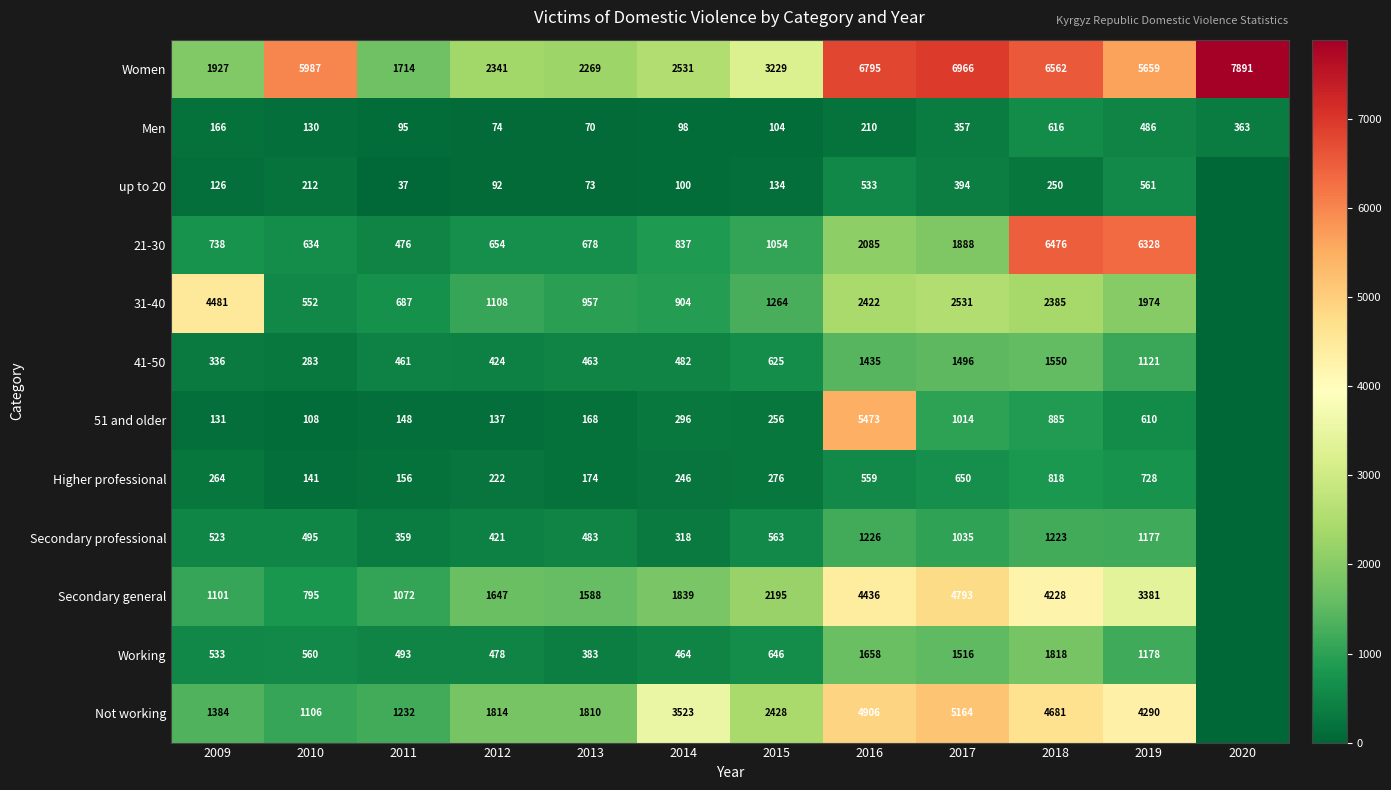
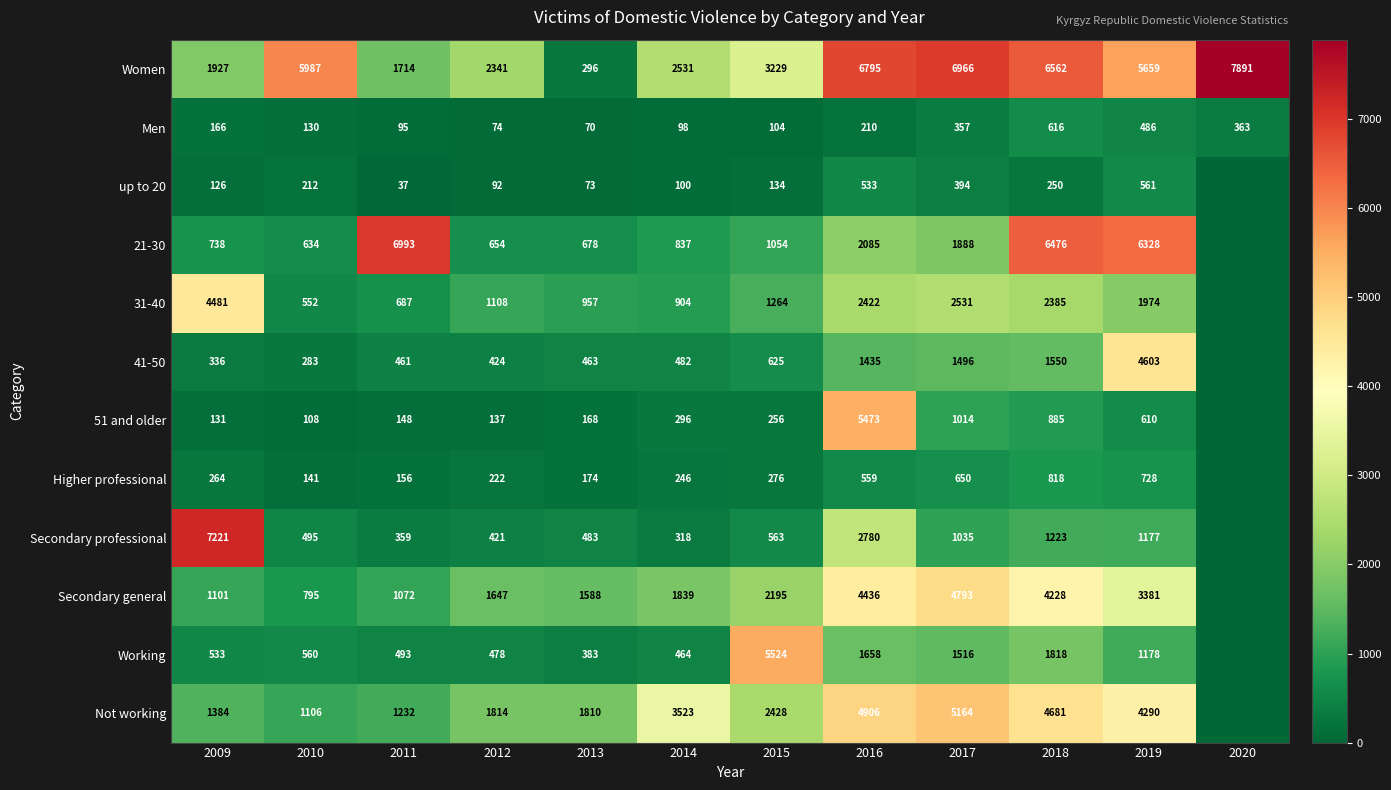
  {
    "Women": {
      "2009": 1927,
      "2010": 5987,
      "2011": 1714,
      "2012": 2341,
-     "2013": 2269,
+     "2013": 296,
      "2014": 2531,
      "2015": 3229,
      "2016": 6795,
      "2017": 6966,
      "2018": 6562,
      "2019": 5659,
      "2020": 7891
    },
    "Men": {
      "2009": 166,
      "2010": 130,
      "2011": 95,
      "2012": 74,
      "2013": 70,
      "2014": 98,
      "2015": 104,
      "2016": 210,
      "2017": 357,
      "2018": 616,
      "2019": 486,
      "2020": 363
    },
    "up to 20": {
      "2009": 126,
      "2010": 212,
      "2011": 37,
      "2012": 92,
      "2013": 73,
      "2014": 100,
      "2015": 134,
      "2016": 533,
      "2017": 394,
      "2018": 250,
      "2019": 561
    },
    "21-30": {
      "2009": 738,
      "2010": 634,
-     "2011": 476,
+     "2011": 6993,
      "2012": 654,
      "2013": 678,
      "2014": 837,
      "2015": 1054,
      "2016": 2085,
      "2017": 1888,
      "2018": 6476,
      "2019": 6328
    },
    "31-40": {
      "2009": 4481,
      "2010": 552,
      "2011": 687,
      "2012": 1108,
      "2013": 957,
      "2014": 904,
      "2015": 1264,
      "2016": 2422,
      "2017": 2531,
      "2018": 2385,
      "2019": 1974
    },
    "41-50": {
      "2009": 336,
      "2010": 283,
      "2011": 461,
      "2012": 424,
      "2013": 463,
      "2014": 482,
      "2015": 625,
      "2016": 1435,
      "2017": 1496,
      "2018": 1550,
-     "2019": 1121
+     "2019": 4603
    },
    "51 and older": {
      "2009": 131,
      "2010": 108,
      "2011": 148,
      "2012": 137,
      "2013": 168,
      "2014": 296,
      "2015": 256,
      "2016": 5473,
      "2017": 1014,
      "2018": 885,
      "2019": 610
    },
    "Higher professional": {
      "2009": 264,
      "2010": 141,
      "2011": 156,
      "2012": 222,
      "2013": 174,
      "2014": 246,
      "2015": 276,
      "2016": 559,
      "2017": 650,
      "2018": 818,
      "2019": 728
    },
    "Secondary professional": {
-     "2009": 523,
+     "2009": 7221,
      "2010": 495,
      "2011": 359,
      "2012": 421,
      "2013": 483,
      "2014": 318,
      "2015": 563,
-     "2016": 1226,
+     "2016": 2780,
      "2017": 1035,
      "2018": 1223,
      "2019": 1177
    },
    "Secondary general": {
      "2009": 1101,
      "2010": 795,
      "2011": 1072,
      "2012": 1647,
      "2013": 1588,
      "2014": 1839,
      "2015": 2195,
      "2016": 4436,
      "2017": 4793,
      "2018": 4228,
      "2019": 3381
    },
    "Working": {
      "2009": 533,
      "2010": 560,
      "2011": 493,
      "2012": 478,
      "2013": 383,
      "2014": 464,
-     "2015": 646,
+     "2015": 5524,
      "2016": 1658,
      "2017": 1516,
      "2018": 1818,
      "2019": 1178
    },
    "Not working": {
      "2009": 1384,
      "2010": 1106,
      "2011": 1232,
      "2012": 1814,
      "2013": 1810,
      "2014": 3523,
      "2015": 2428,
      "2016": 4906,
      "2017": 5164,
      "2018": 4681,
      "2019": 4290
    }
  }
